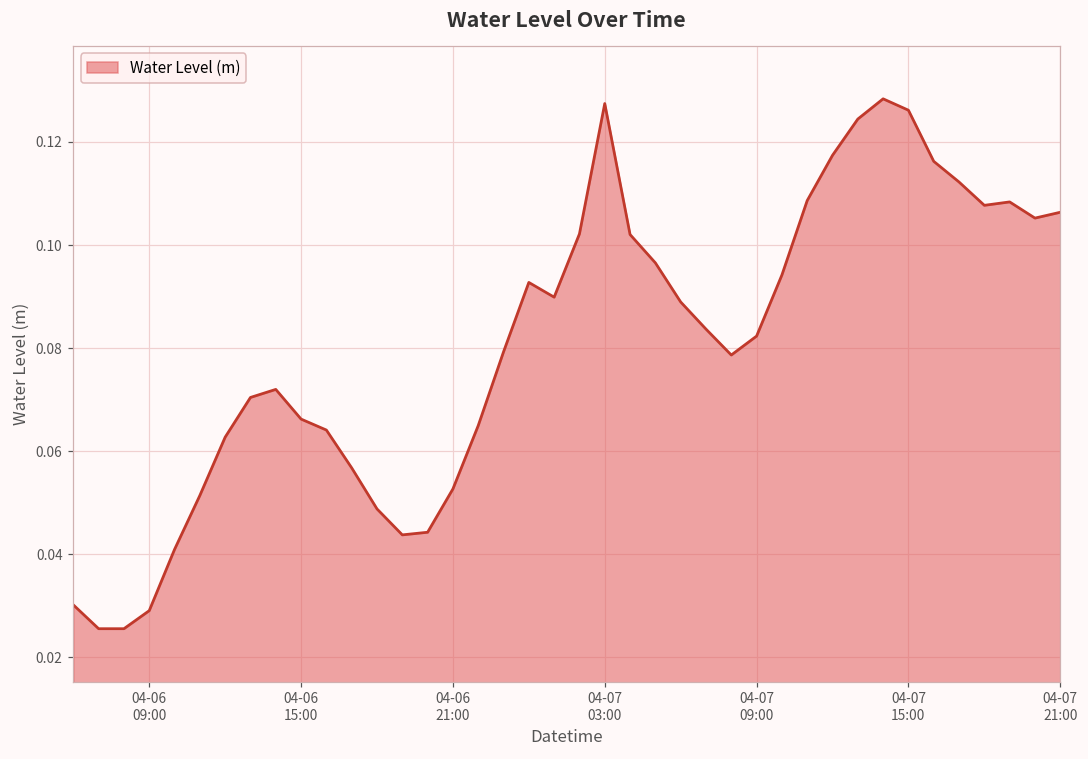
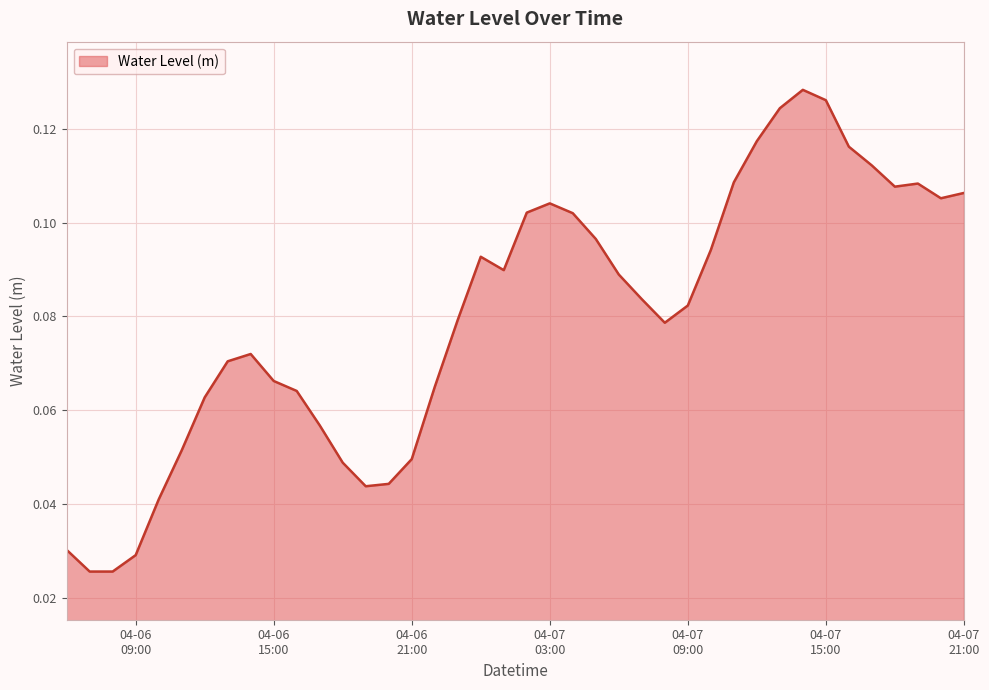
  {
    "04-06 09:00": 0.029,
    "04-06 15:00": 0.066,
-   "04-06 21:00": 0.053,
-   "04-07 03:00": 0.127,
+   "04-06 21:00": 0.050,
+   "04-07 03:00": 0.104,
    "04-07 09:00": 0.082,
    "04-07 15:00": 0.126,
    "04-07 21:00": 0.106
  }
